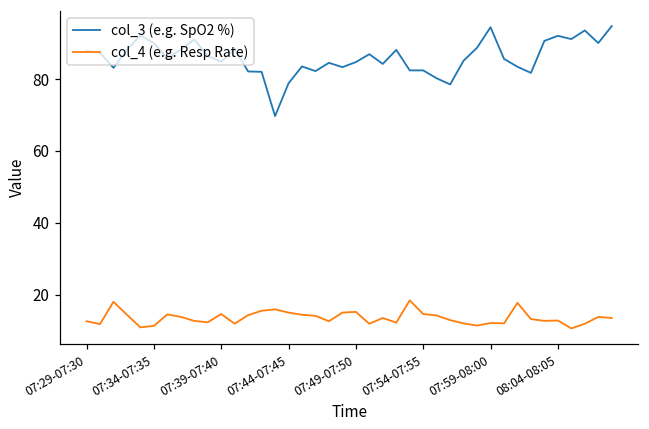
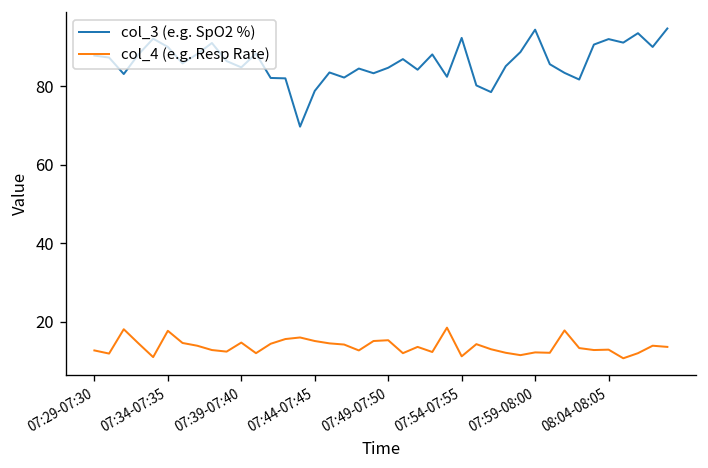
  {
    "col_3 (e.g. SpO2 %)": {
      "07:44-07:45": 79,
      "07:49-07:50": 85,
-     "07:54-07:55": 82,
+     "07:54-07:55": 92,
      "07:59-08:00": 94,
      "08:04-08:05": 92
    },
    "col_4 (e.g. Resp Rate)": {
      "07:29-07:30": 13,
-     "07:34-07:35": 11,
+     "07:34-07:35": 18,
      "07:39-07:40": 15,
      "07:44-07:45": 15,
      "07:49-07:50": 15,
-     "07:54-07:55": 15,
+     "07:54-07:55": 11,
      "07:59-08:00": 12,
      "08:04-08:05": 13
    }
  }
